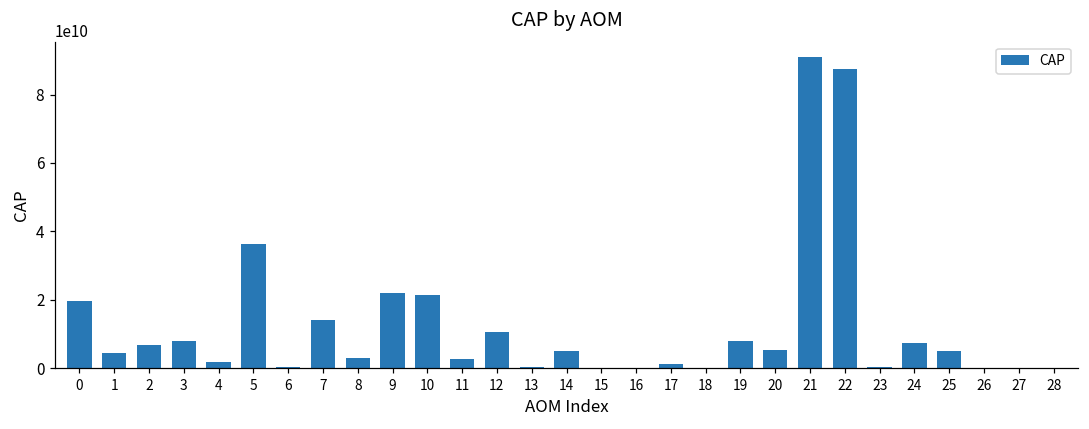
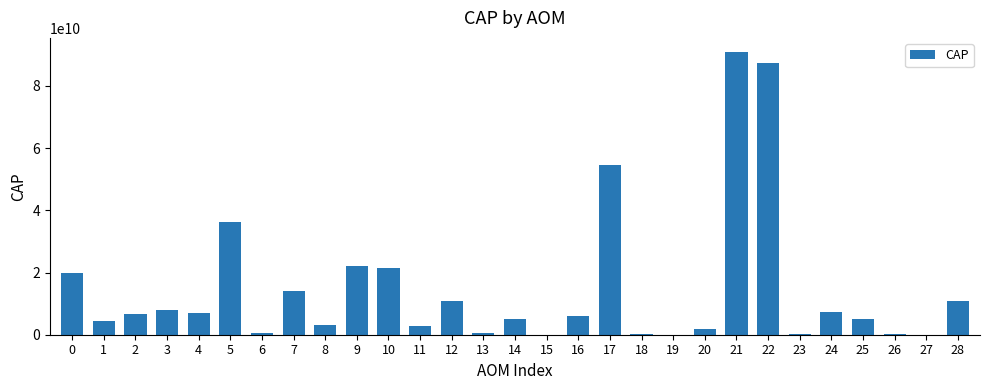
  {
    "0": 20000000000,
    "1": 5000000000,
    "2": 7000000000,
    "3": 8000000000,
-   "4": 2000000000,
+   "4": 7000000000,
    "5": 36000000000,
    "7": 14000000000,
    "8": 3000000000,
    "9": 22000000000,
    "10": 21000000000,
    "11": 3000000000,
    "12": 11000000000,
    "14": 5000000000,
    "15": 0,
-   "16": 0,
-   "17": 1000000000,
-   "19": 8000000000,
-   "20": 5000000000,
+   "16": 6000000000,
+   "17": 54000000000,
+   "19": 0,
+   "20": 2000000000,
    "21": 91000000000,
    "22": 87000000000,
    "24": 7000000000,
    "25": 5000000000,
-   "28": 0
+   "28": 11000000000
  }
